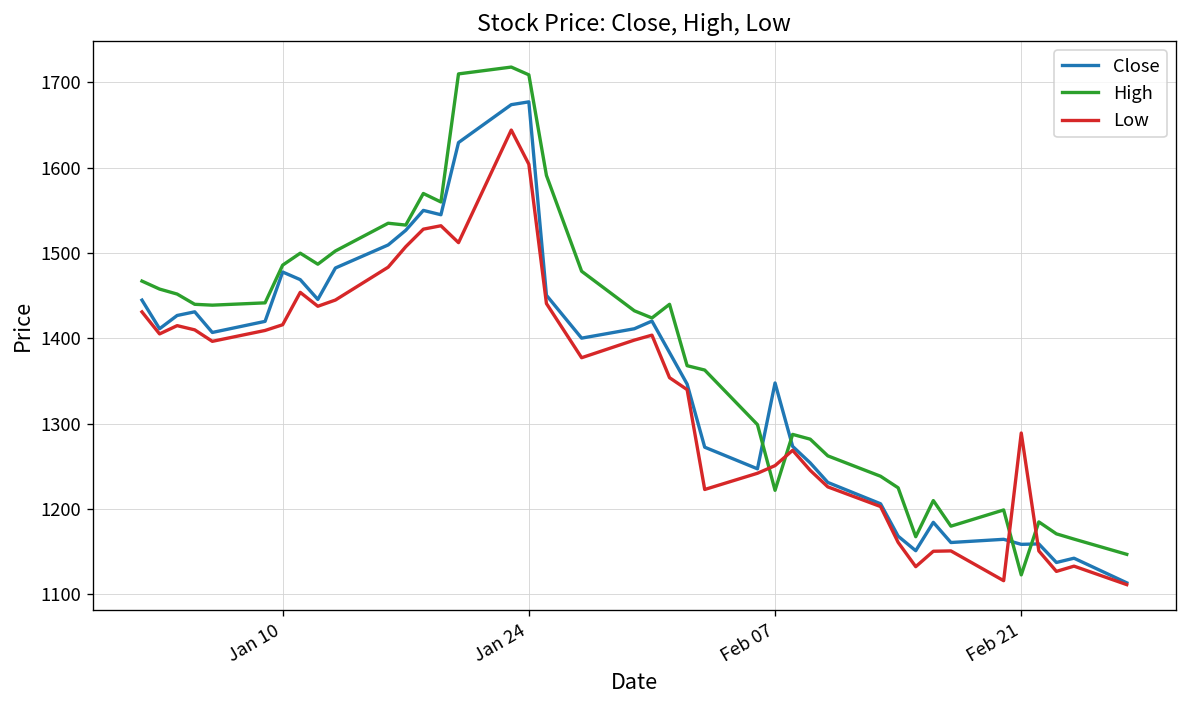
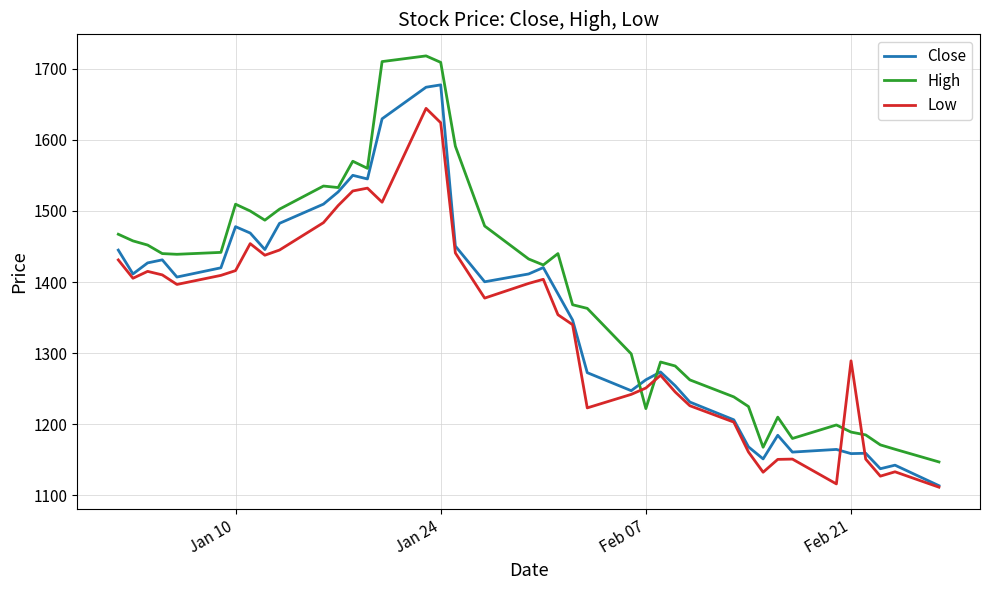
  {
    "Close": {
      "Jan 10": 1480,
      "Jan 24": 1680,
-     "Feb 07": 1350,
+     "Feb 07": 1260,
      "Feb 21": 1160
    },
    "High": {
-     "Jan 10": 1490,
+     "Jan 10": 1510,
      "Jan 24": 1710,
      "Feb 07": 1220,
-     "Feb 21": 1120
+     "Feb 21": 1190
    },
    "Low": {
      "Jan 10": 1420,
-     "Jan 24": 1600,
+     "Jan 24": 1620,
      "Feb 07": 1250,
      "Feb 21": 1290
    }
  }
